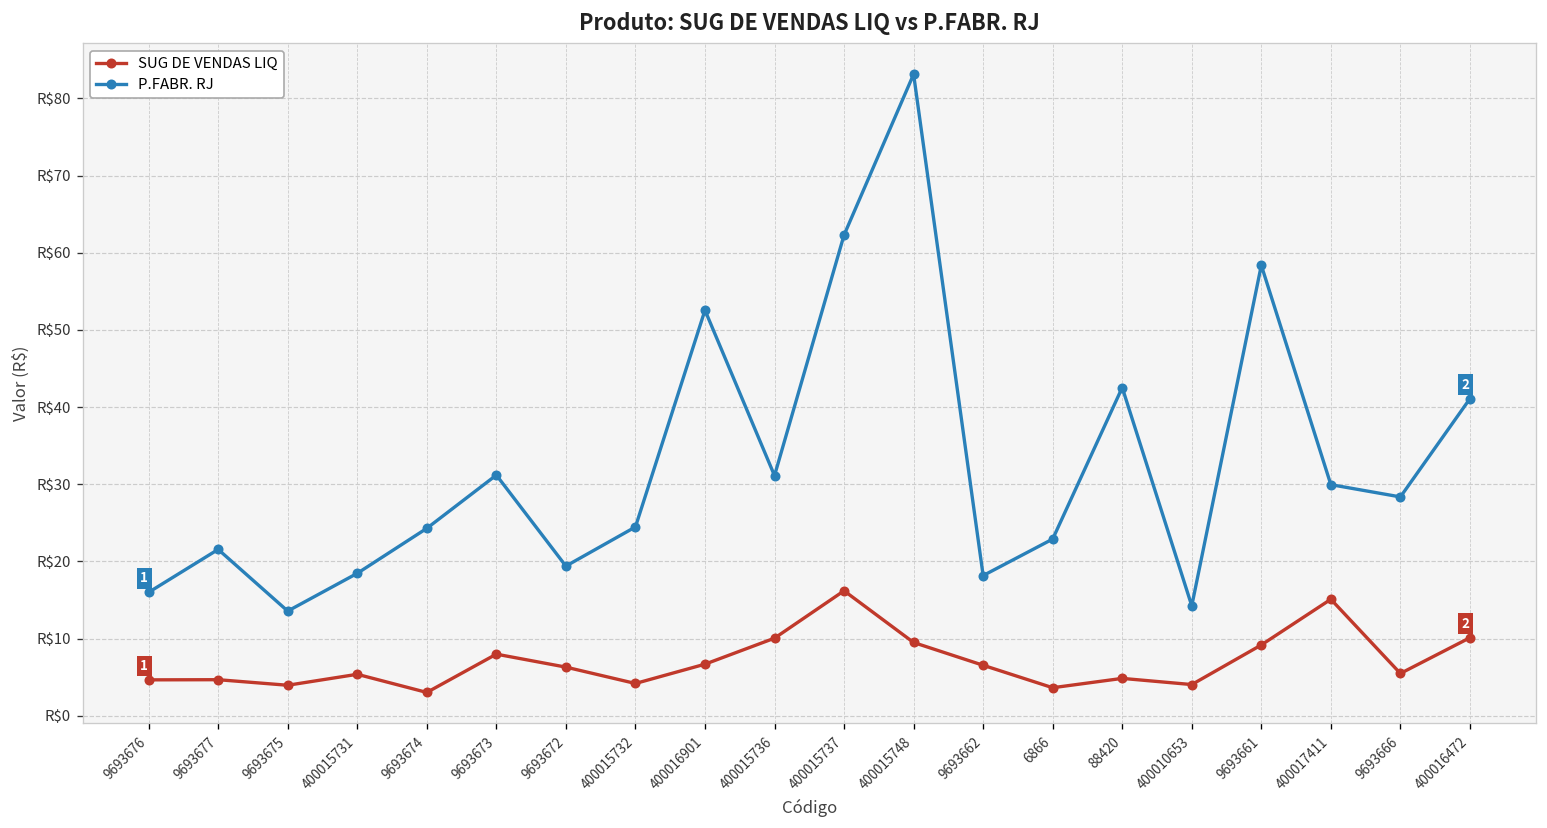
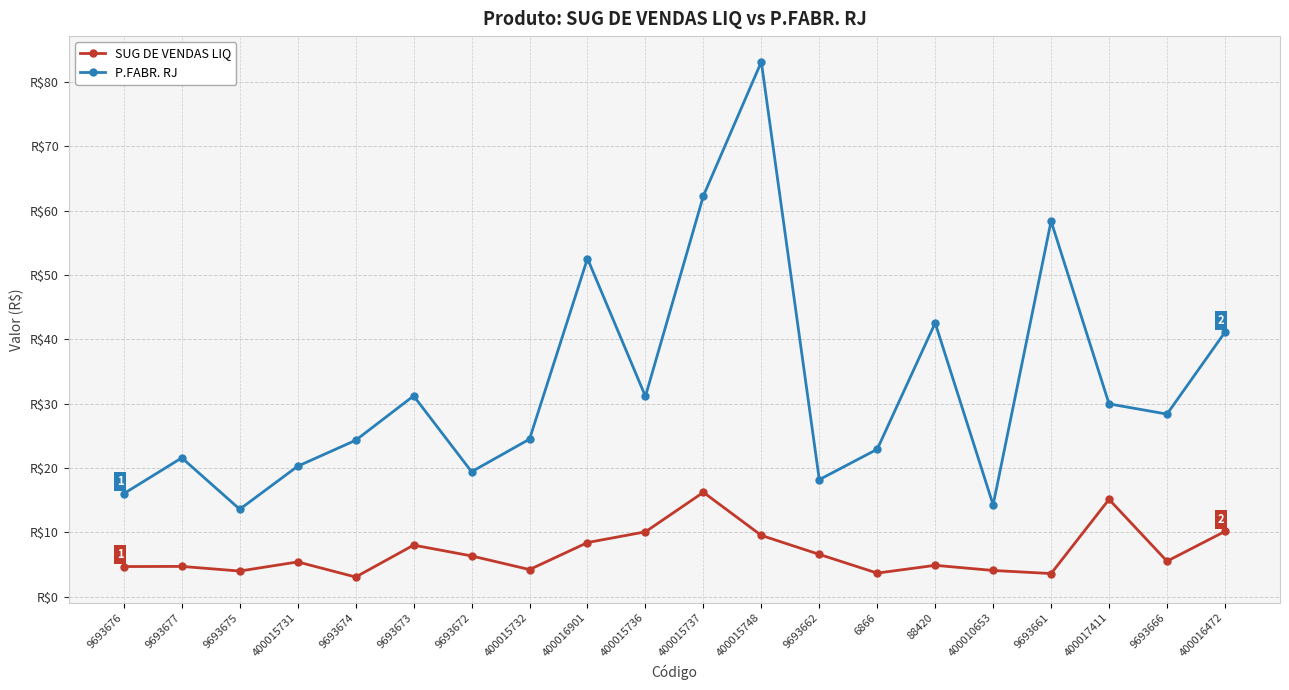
  {
    "SUG DE VENDAS LIQ": {
      "9693677": "R$5",
      "9693675": "R$4",
      "400015731": "R$5",
      "9693674": "R$3",
      "9693673": "R$8",
      "9693672": "R$6",
      "400015732": "R$4",
-     "400016901": "R$7",
+     "400016901": "R$8",
      "400015736": "R$10",
      "400015737": "R$16",
      "400015748": "R$10",
      "9693662": "R$7",
      "6866": "R$4",
      "88420": "R$5",
      "400010653": "R$4",
-     "9693661": "R$9",
+     "9693661": "R$4",
      "400017411": "R$15",
      "9693666": "R$5"
    },
    "P.FABR. RJ": {
      "9693677": "R$22",
      "9693675": "R$14",
-     "400015731": "R$18",
+     "400015731": "R$20",
      "9693674": "R$24",
      "9693673": "R$31",
      "9693672": "R$19",
      "400015732": "R$24",
      "400016901": "R$53",
      "400015736": "R$31",
      "400015737": "R$62",
      "400015748": "R$83",
      "9693662": "R$18",
      "6866": "R$23",
      "88420": "R$43",
      "400010653": "R$14",
      "9693661": "R$58",
      "400017411": "R$30",
      "9693666": "R$28"
    }
  }
